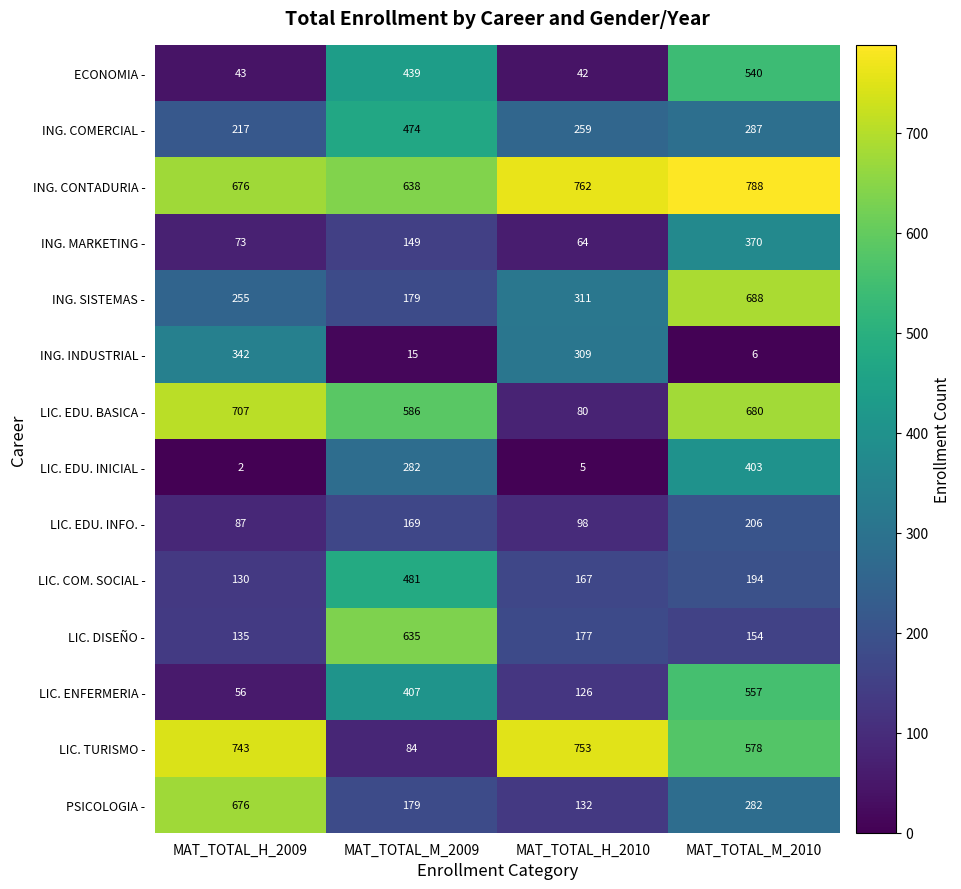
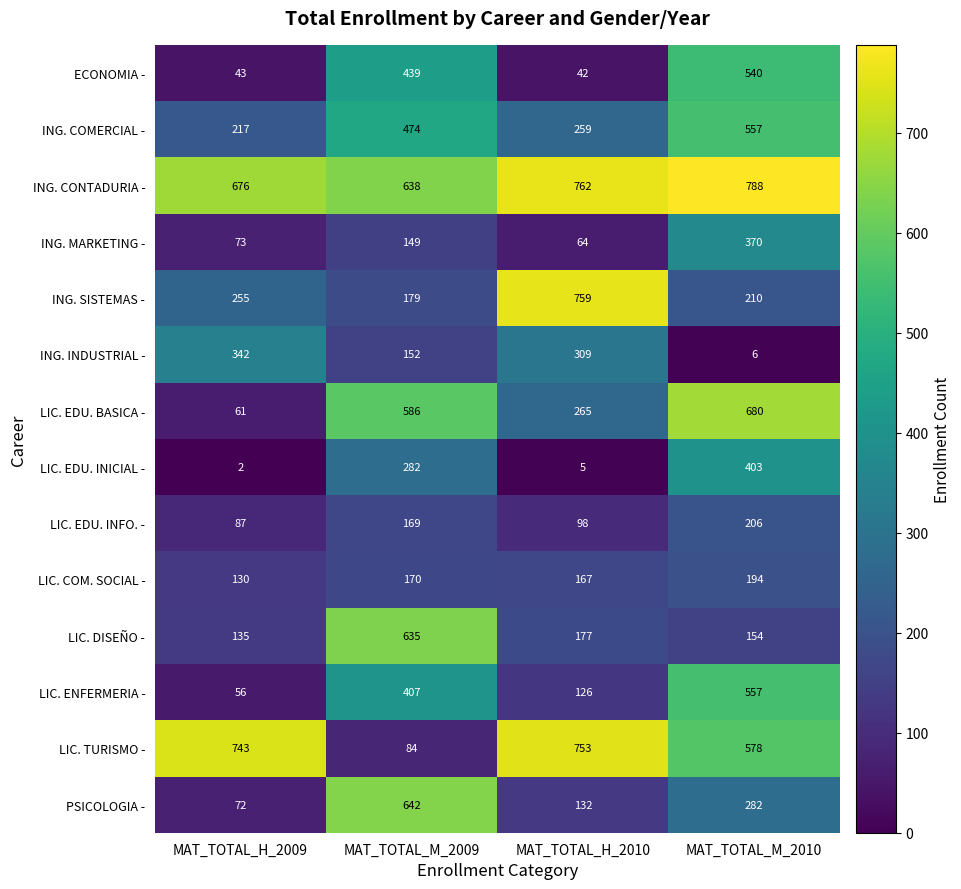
  {
    "ECONOMIA -": {
      "MAT_TOTAL_H_2009": 43,
      "MAT_TOTAL_M_2009": 439,
      "MAT_TOTAL_H_2010": 42,
      "MAT_TOTAL_M_2010": 540
    },
    "ING. COMERCIAL -": {
      "MAT_TOTAL_H_2009": 217,
      "MAT_TOTAL_M_2009": 474,
      "MAT_TOTAL_H_2010": 259,
-     "MAT_TOTAL_M_2010": 287
+     "MAT_TOTAL_M_2010": 557
    },
    "ING. CONTADURIA -": {
      "MAT_TOTAL_H_2009": 676,
      "MAT_TOTAL_M_2009": 638,
      "MAT_TOTAL_H_2010": 762,
      "MAT_TOTAL_M_2010": 788
    },
    "ING. MARKETING -": {
      "MAT_TOTAL_H_2009": 73,
      "MAT_TOTAL_M_2009": 149,
      "MAT_TOTAL_H_2010": 64,
      "MAT_TOTAL_M_2010": 370
    },
    "ING. SISTEMAS -": {
      "MAT_TOTAL_H_2009": 255,
      "MAT_TOTAL_M_2009": 179,
-     "MAT_TOTAL_H_2010": 311,
-     "MAT_TOTAL_M_2010": 688
+     "MAT_TOTAL_H_2010": 759,
+     "MAT_TOTAL_M_2010": 210
    },
    "ING. INDUSTRIAL -": {
      "MAT_TOTAL_H_2009": 342,
-     "MAT_TOTAL_M_2009": 15,
+     "MAT_TOTAL_M_2009": 152,
      "MAT_TOTAL_H_2010": 309,
      "MAT_TOTAL_M_2010": 6
    },
    "LIC. EDU. BASICA -": {
-     "MAT_TOTAL_H_2009": 707,
+     "MAT_TOTAL_H_2009": 61,
      "MAT_TOTAL_M_2009": 586,
-     "MAT_TOTAL_H_2010": 80,
+     "MAT_TOTAL_H_2010": 265,
      "MAT_TOTAL_M_2010": 680
    },
    "LIC. EDU. INICIAL -": {
      "MAT_TOTAL_H_2009": 2,
      "MAT_TOTAL_M_2009": 282,
      "MAT_TOTAL_H_2010": 5,
      "MAT_TOTAL_M_2010": 403
    },
    "LIC. EDU. INFO. -": {
      "MAT_TOTAL_H_2009": 87,
      "MAT_TOTAL_M_2009": 169,
      "MAT_TOTAL_H_2010": 98,
      "MAT_TOTAL_M_2010": 206
    },
    "LIC. COM. SOCIAL -": {
      "MAT_TOTAL_H_2009": 130,
-     "MAT_TOTAL_M_2009": 481,
+     "MAT_TOTAL_M_2009": 170,
      "MAT_TOTAL_H_2010": 167,
      "MAT_TOTAL_M_2010": 194
    },
    "LIC. DISEÑO -": {
      "MAT_TOTAL_H_2009": 135,
      "MAT_TOTAL_M_2009": 635,
      "MAT_TOTAL_H_2010": 177,
      "MAT_TOTAL_M_2010": 154
    },
    "LIC. ENFERMERIA -": {
      "MAT_TOTAL_H_2009": 56,
      "MAT_TOTAL_M_2009": 407,
      "MAT_TOTAL_H_2010": 126,
      "MAT_TOTAL_M_2010": 557
    },
    "LIC. TURISMO -": {
      "MAT_TOTAL_H_2009": 743,
      "MAT_TOTAL_M_2009": 84,
      "MAT_TOTAL_H_2010": 753,
      "MAT_TOTAL_M_2010": 578
    },
    "PSICOLOGIA -": {
-     "MAT_TOTAL_H_2009": 676,
-     "MAT_TOTAL_M_2009": 179,
+     "MAT_TOTAL_H_2009": 72,
+     "MAT_TOTAL_M_2009": 642,
      "MAT_TOTAL_H_2010": 132,
      "MAT_TOTAL_M_2010": 282
    }
  }
